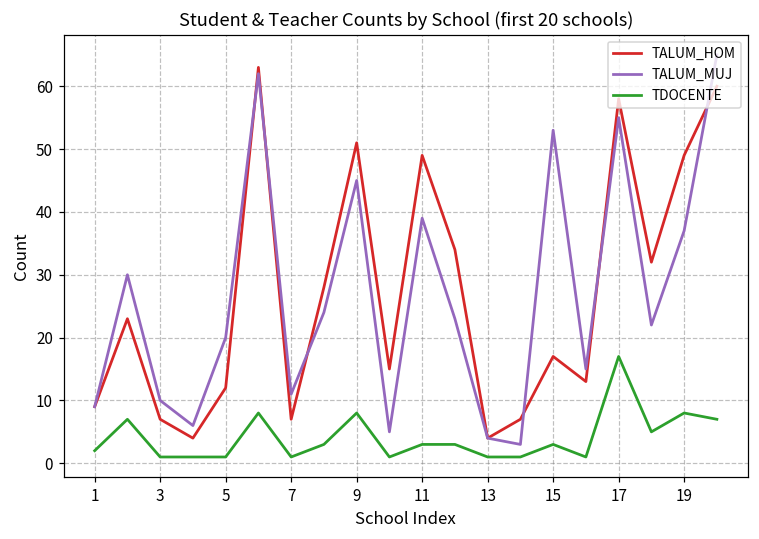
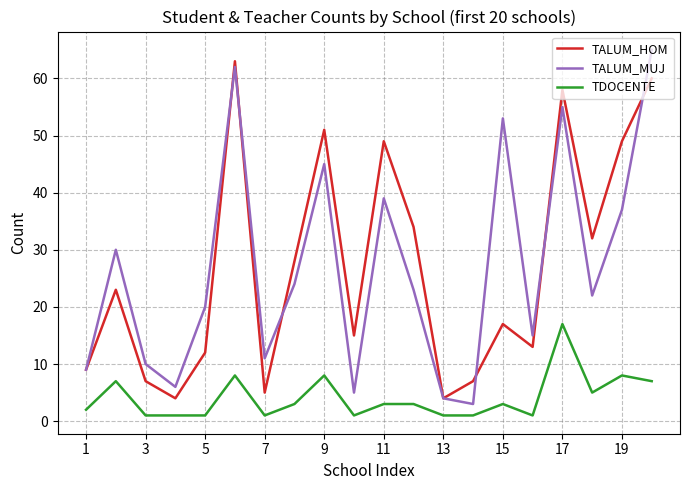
  {
    "TALUM_HOM": {
      "3": 7,
      "5": 12,
-     "7": 7,
+     "7": 5,
      "9": 51,
      "11": 49,
      "15": 17,
      "19": 49
    },
    "TALUM_MUJ": {
      "3": 10,
      "5": 20,
      "7": 11,
      "9": 45,
      "11": 39,
      "15": 53,
      "17": 55,
      "19": 37
    },
    "TDOCENTE": {
      "1": 2,
      "3": 1,
      "5": 1,
      "7": 1,
      "9": 8,
      "11": 3,
      "13": 1,
      "15": 3,
      "17": 17,
      "19": 8
    }
  }
